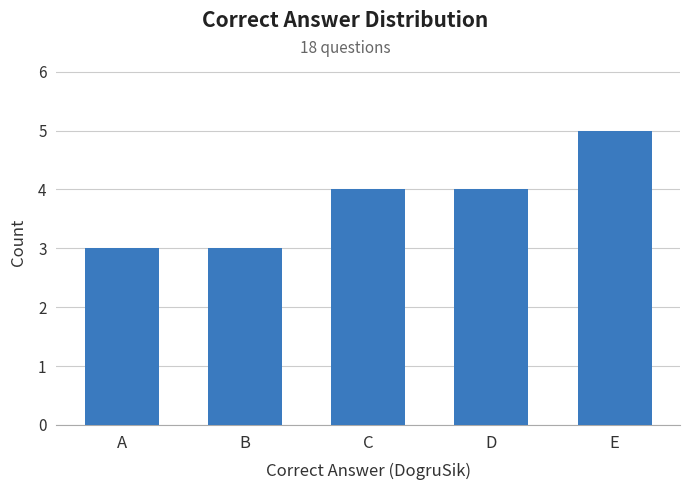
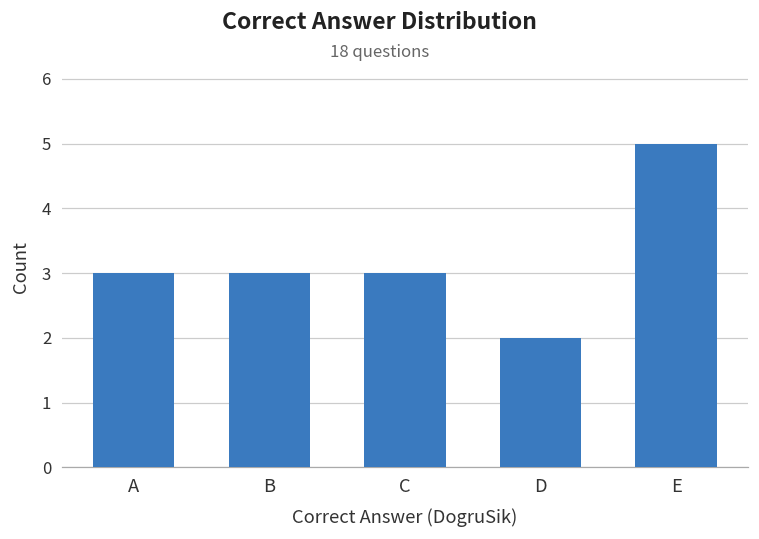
  {
    "A": 3,
    "B": 3,
-   "C": 4,
-   "D": 4,
+   "C": 3,
+   "D": 2,
    "E": 5
  }
